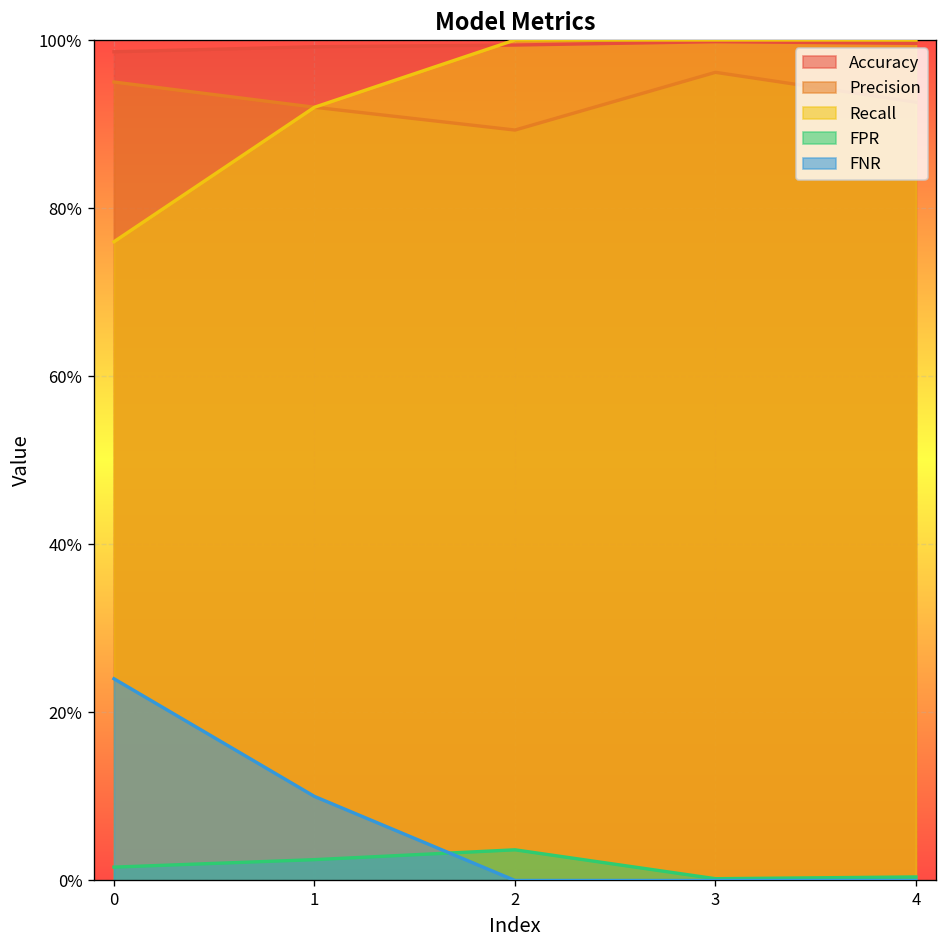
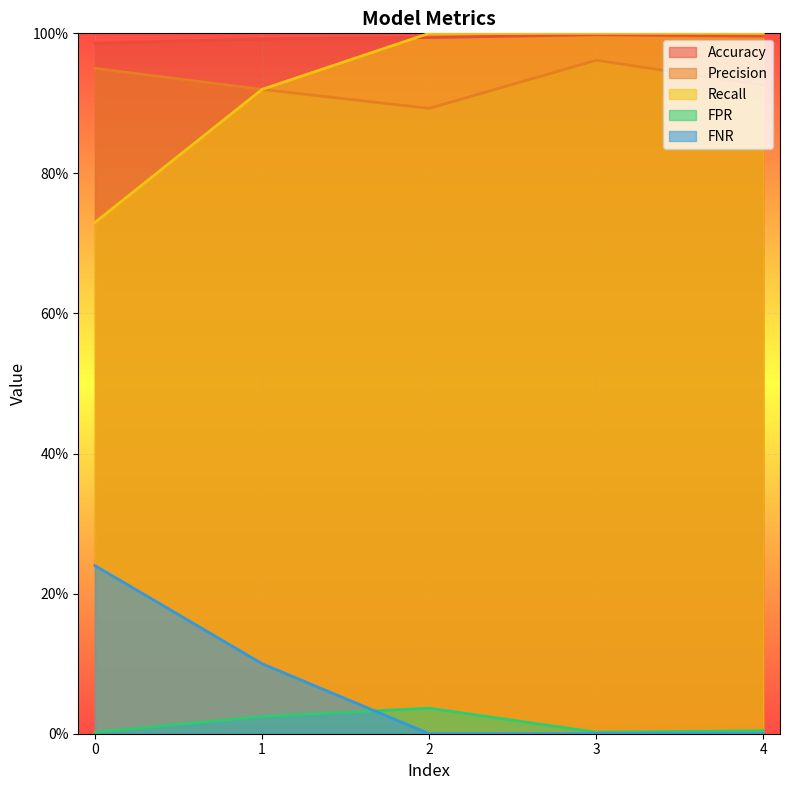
  {
    "Recall": {
-     "0": "76%",
+     "0": "73%",
      "2": "100%",
      "4": "100%"
    },
    "FPR": {
-     "0": "2%",
+     "0": "0%",
      "1": "2%",
      "2": "4%",
      "4": "0%"
    },
    "FNR": {
      "0": "24%",
      "1": "10%",
      "2": "0%",
      "4": "0%"
    }
  }
